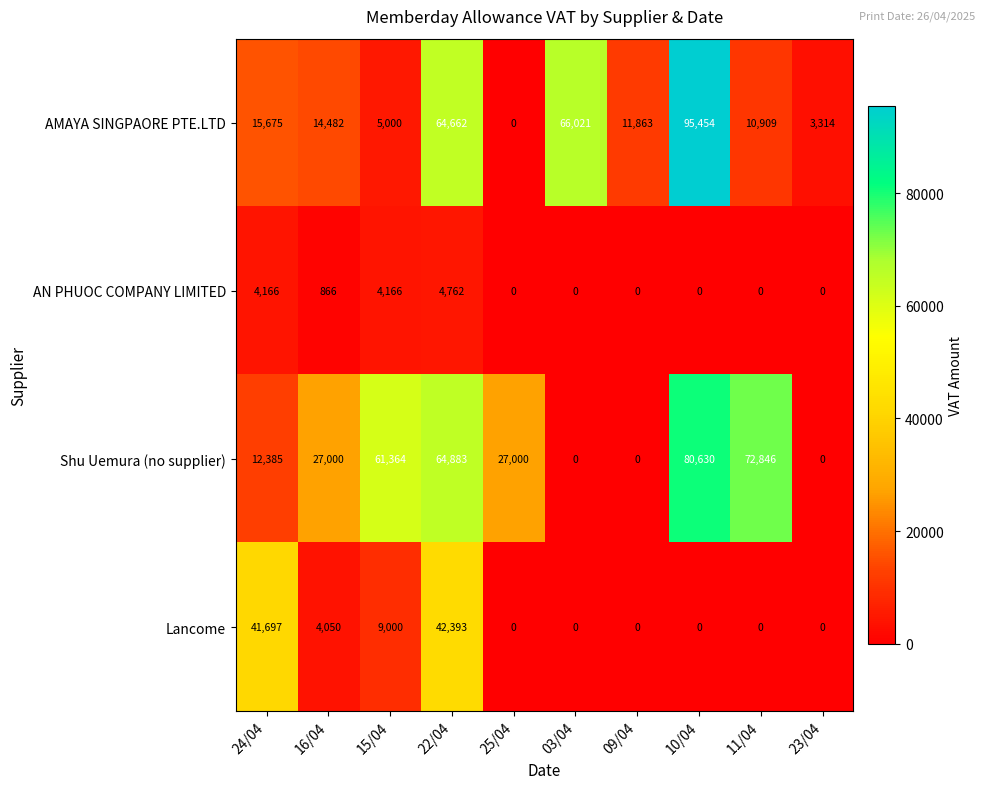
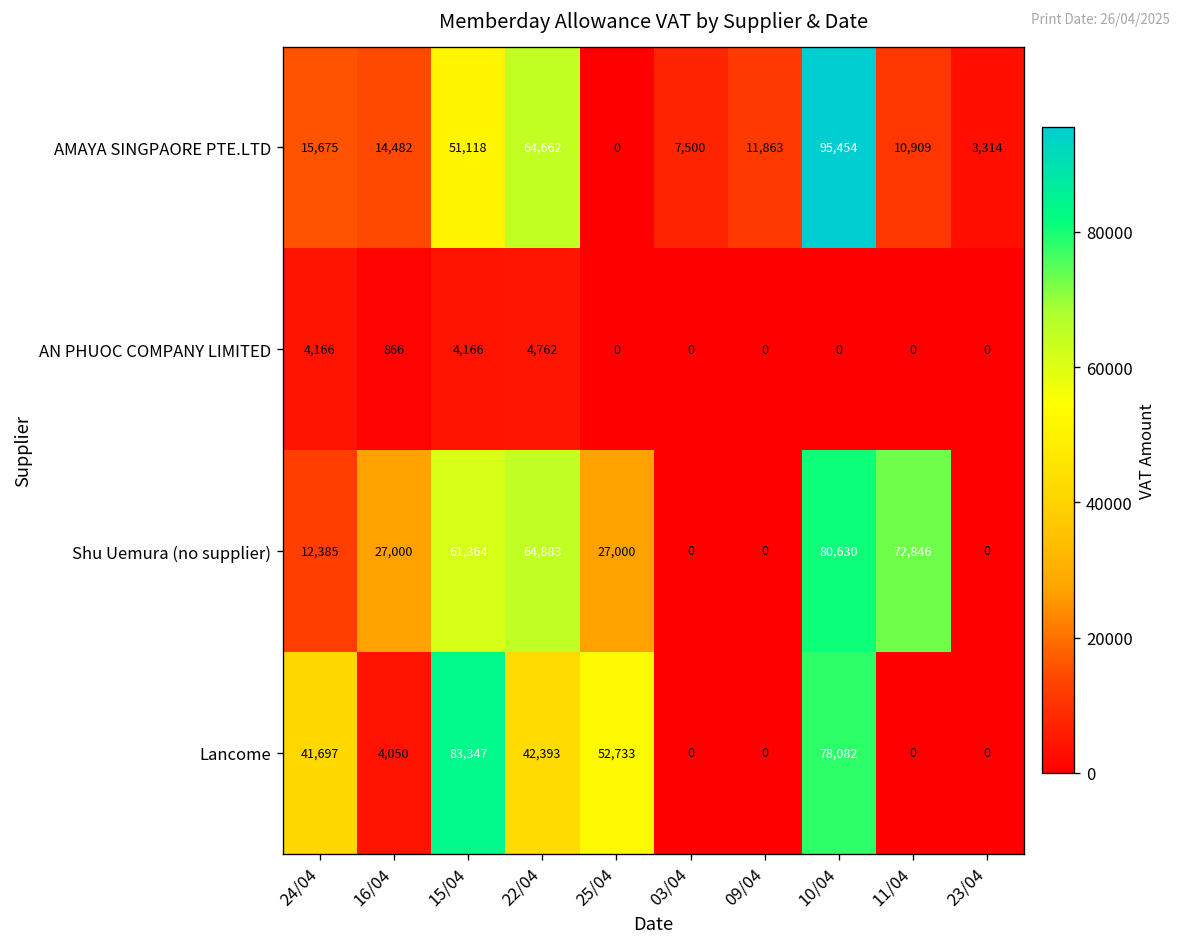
  {
    "AMAYA SINGPAORE PTE.LTD": {
      "24/04": "15,675",
      "16/04": "14,482",
-     "15/04": "5,000",
+     "15/04": "51,118",
      "22/04": "64,662",
      "25/04": "0",
-     "03/04": "66,021",
+     "03/04": "7,500",
      "09/04": "11,863",
      "10/04": "95,454",
      "11/04": "10,909",
      "23/04": "3,314"
    },
    "AN PHUOC COMPANY LIMITED": {
      "24/04": "4,166",
      "16/04": "866",
      "15/04": "4,166",
      "22/04": "4,762",
      "25/04": "0",
      "03/04": "0",
      "09/04": "0",
      "10/04": "0",
      "11/04": "0",
      "23/04": "0"
    },
    "Shu Uemura (no supplier)": {
      "24/04": "12,385",
      "16/04": "27,000",
      "15/04": "61,364",
      "22/04": "64,883",
      "25/04": "27,000",
      "03/04": "0",
      "09/04": "0",
      "10/04": "80,630",
      "11/04": "72,846",
      "23/04": "0"
    },
    "Lancome": {
      "24/04": "41,697",
      "16/04": "4,050",
-     "15/04": "9,000",
+     "15/04": "83,347",
      "22/04": "42,393",
-     "25/04": "0",
+     "25/04": "52,733",
      "03/04": "0",
      "09/04": "0",
-     "10/04": "0",
+     "10/04": "78,082",
      "11/04": "0",
      "23/04": "0"
    }
  }
